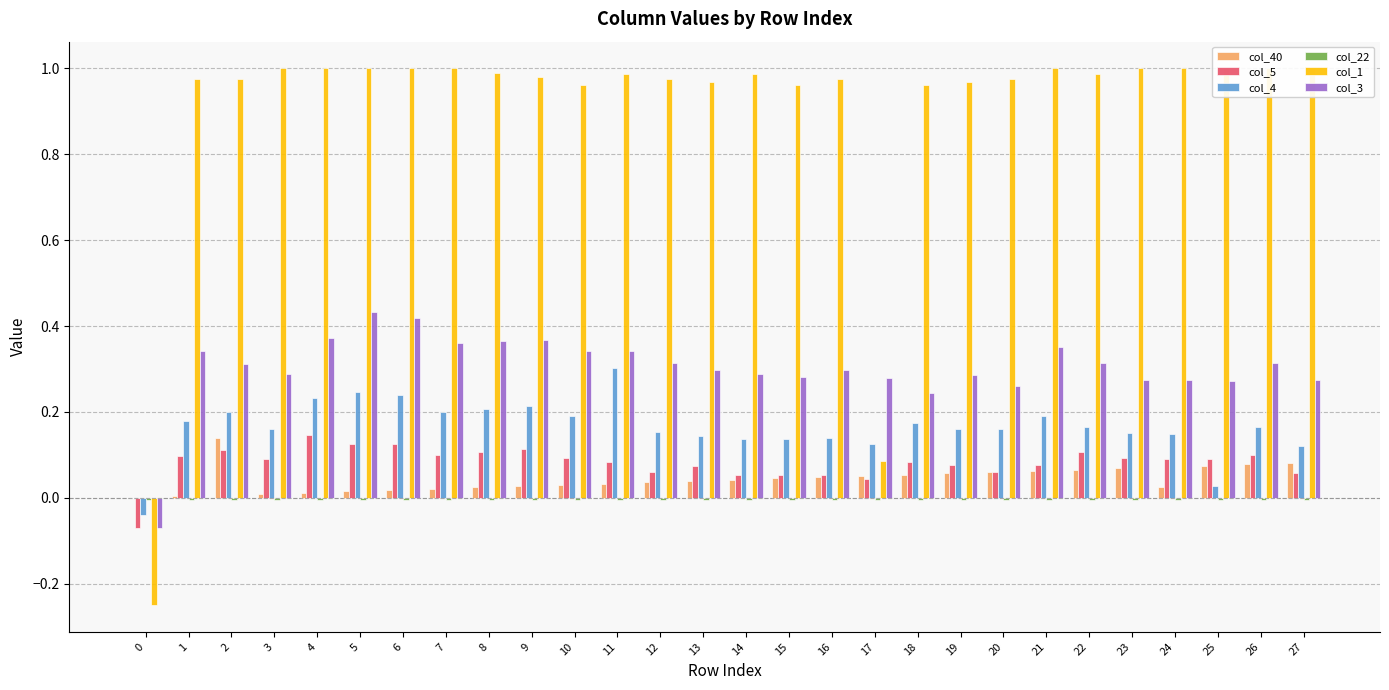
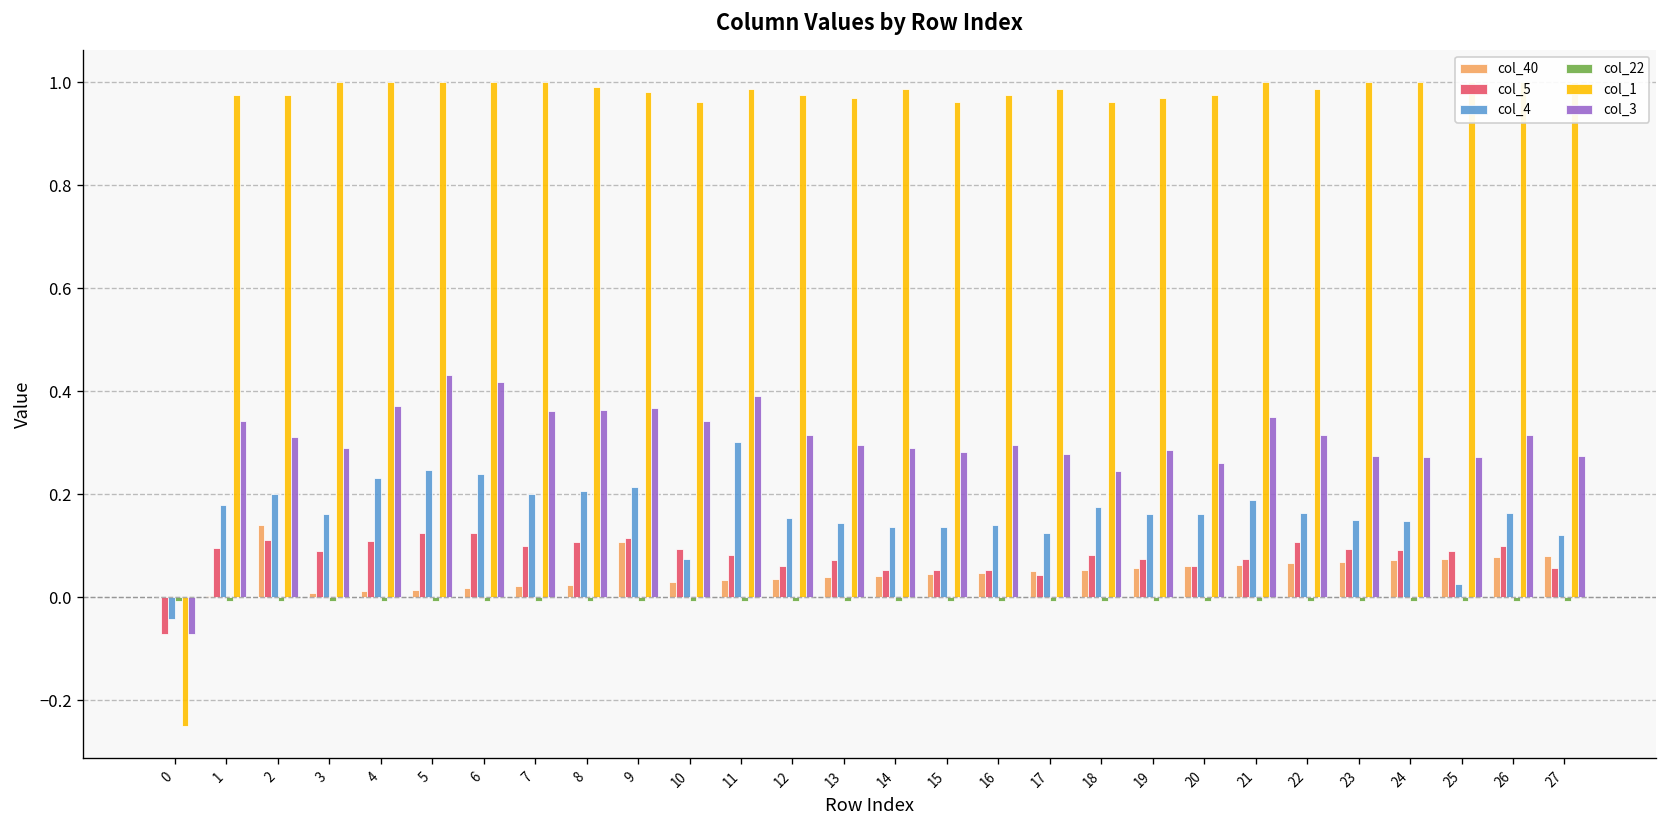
  {
    "col_40": {
      "0": 0.00,
      "2": 0.14,
      "3": 0.01,
      "4": 0.01,
      "5": 0.01,
      "6": 0.02,
      "7": 0.02,
      "8": 0.02,
-     "9": 0.03,
+     "9": 0.11,
      "10": 0.03,
      "11": 0.03,
      "12": 0.04,
      "13": 0.04,
      "14": 0.04,
      "15": 0.04,
      "16": 0.05,
      "17": 0.05,
      "18": 0.05,
      "19": 0.06,
      "20": 0.06,
      "21": 0.06,
      "22": 0.07,
      "23": 0.07,
-     "24": 0.02,
+     "24": 0.07,
      "25": 0.07,
      "26": 0.08,
      "27": 0.08
    },
    "col_5": {
      "0": -0.07,
      "1": 0.10,
      "2": 0.11,
      "3": 0.09,
-     "4": 0.15,
+     "4": 0.11,
      "5": 0.13,
      "6": 0.13,
      "7": 0.10,
      "8": 0.11,
      "9": 0.11,
      "10": 0.09,
      "11": 0.08,
      "12": 0.06,
      "13": 0.07,
      "14": 0.05,
      "15": 0.05,
      "16": 0.05,
      "17": 0.04,
      "18": 0.08,
      "19": 0.08,
      "20": 0.06,
      "21": 0.08,
      "22": 0.11,
      "23": 0.09,
      "24": 0.09,
      "25": 0.09,
      "26": 0.10,
      "27": 0.06
    },
    "col_4": {
      "0": -0.04,
      "1": 0.18,
      "2": 0.20,
      "3": 0.16,
      "4": 0.23,
      "5": 0.25,
      "6": 0.24,
      "7": 0.20,
      "8": 0.21,
      "9": 0.21,
-     "10": 0.19,
+     "10": 0.07,
      "11": 0.30,
      "12": 0.15,
      "13": 0.14,
      "14": 0.14,
      "15": 0.14,
      "16": 0.14,
      "17": 0.13,
      "18": 0.18,
      "19": 0.16,
      "20": 0.16,
      "21": 0.19,
      "22": 0.16,
      "23": 0.15,
      "24": 0.15,
      "25": 0.03,
      "26": 0.16,
      "27": 0.12
    },
    "col_22": {
      "0": -0.01,
      "1": -0.01,
      "2": -0.01,
      "3": -0.01,
      "4": -0.01,
      "5": -0.01,
      "6": -0.01,
      "7": -0.01,
      "8": -0.01,
      "9": -0.01,
      "10": -0.01,
      "11": -0.01,
      "12": -0.01,
      "13": -0.01,
      "14": -0.01,
      "15": -0.01,
      "16": -0.01,
      "17": -0.01,
      "18": -0.01,
      "19": -0.01,
      "20": -0.01,
      "21": -0.01,
      "22": -0.01,
      "23": -0.01,
      "24": -0.01,
      "25": -0.01,
      "26": -0.01,
      "27": -0.01
    },
    "col_1": {
      "0": -0.25,
      "1": 0.98,
      "2": 0.98,
      "3": 1.00,
      "4": 1.00,
      "5": 1.00,
      "6": 1.00,
      "7": 1.00,
      "8": 0.99,
      "9": 0.98,
      "10": 0.96,
      "11": 0.99,
      "12": 0.98,
      "13": 0.97,
      "14": 0.99,
      "15": 0.96,
      "16": 0.98,
-     "17": 0.09,
+     "17": 0.99,
      "18": 0.96,
      "19": 0.97,
      "20": 0.98,
      "21": 1.00,
      "22": 0.99,
      "23": 1.00,
      "24": 1.00
    },
    "col_3": {
      "0": -0.07,
      "1": 0.34,
      "2": 0.31,
      "3": 0.29,
      "4": 0.37,
      "5": 0.43,
      "6": 0.42,
      "7": 0.36,
      "8": 0.36,
      "9": 0.37,
      "10": 0.34,
-     "11": 0.34,
+     "11": 0.39,
      "12": 0.31,
      "13": 0.30,
      "14": 0.29,
      "15": 0.28,
      "16": 0.30,
      "17": 0.28,
      "18": 0.25,
      "19": 0.29,
      "20": 0.26,
      "21": 0.35,
      "22": 0.31,
      "23": 0.28,
      "24": 0.27,
      "25": 0.27,
      "26": 0.31,
      "27": 0.28
    }
  }
